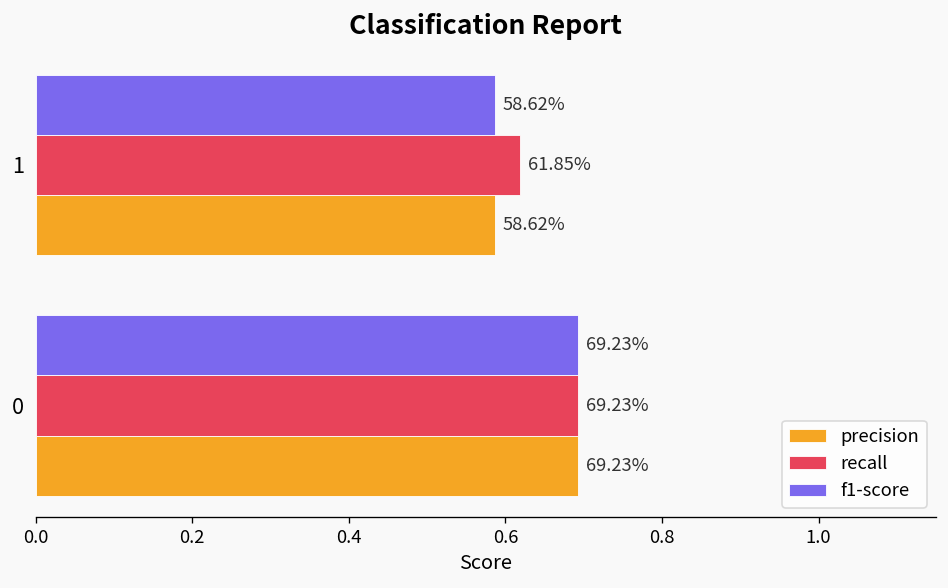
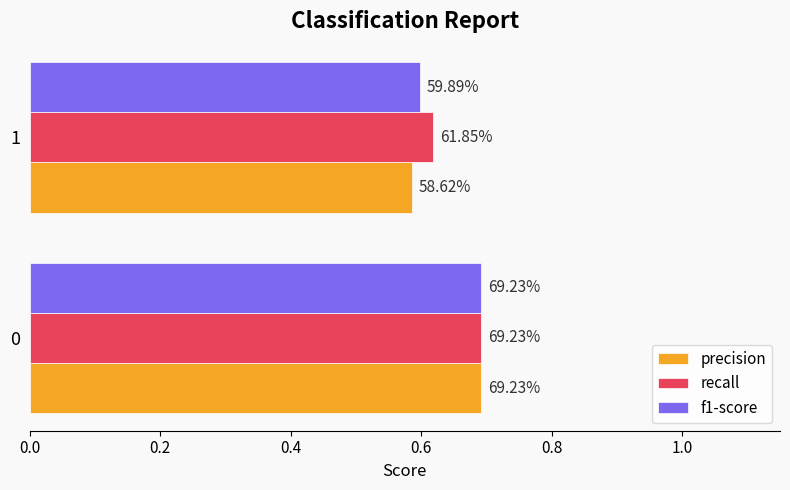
  {
    "precision": {
      "1": "58.62%",
      "0": "69.23%"
    },
    "recall": {
      "1": "61.85%",
      "0": "69.23%"
    },
    "f1-score": {
-     "1": "58.62%",
+     "1": "59.89%",
      "0": "69.23%"
    }
  }
